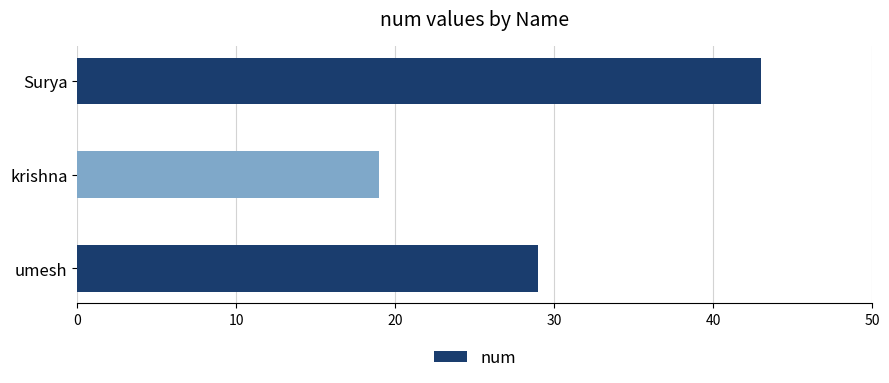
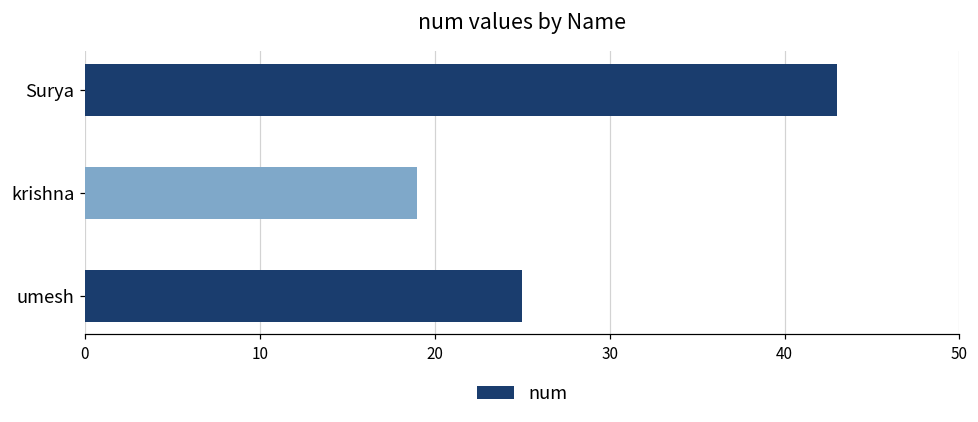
  {
    "Surya": 43,
    "krishna": 19,
-   "umesh": 29
+   "umesh": 25
  }
